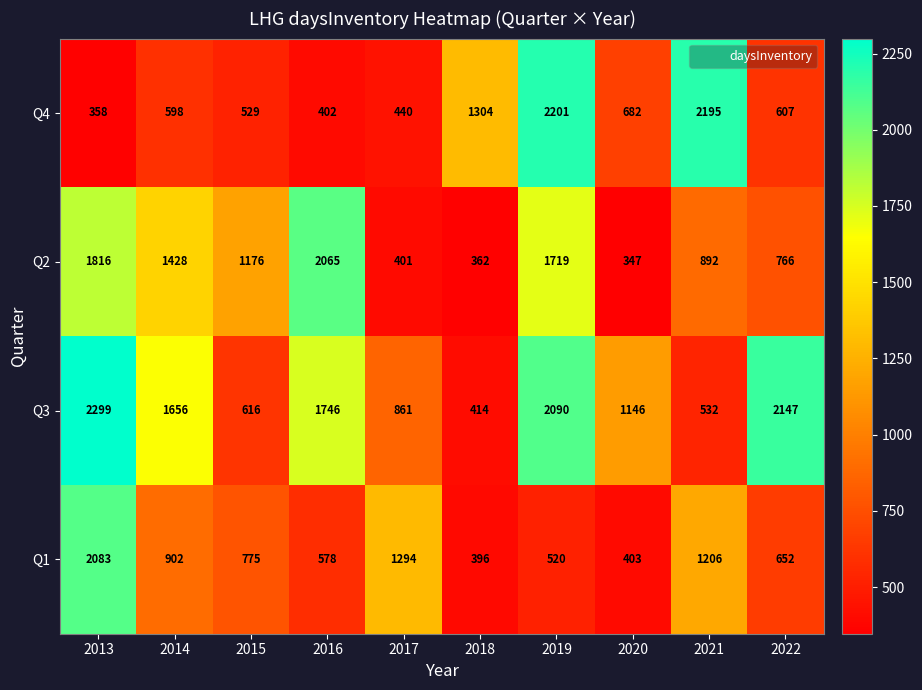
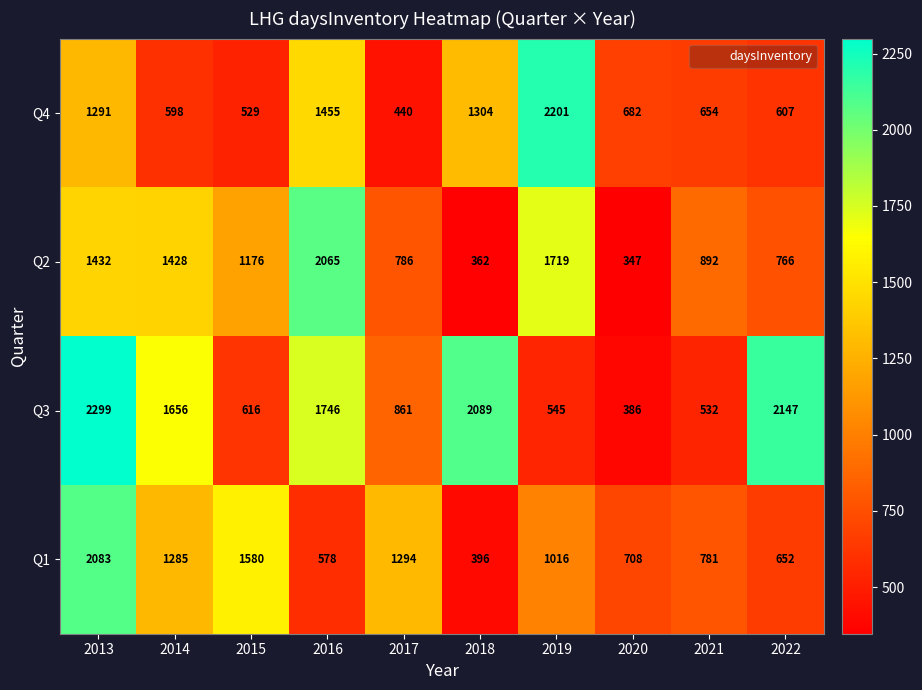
  {
    "Q4": {
-     "2013": 358,
+     "2013": 1291,
      "2014": 598,
      "2015": 529,
-     "2016": 402,
+     "2016": 1455,
      "2017": 440,
      "2018": 1304,
      "2019": 2201,
      "2020": 682,
-     "2021": 2195,
+     "2021": 654,
      "2022": 607
    },
    "Q2": {
-     "2013": 1816,
+     "2013": 1432,
      "2014": 1428,
      "2015": 1176,
      "2016": 2065,
-     "2017": 401,
+     "2017": 786,
      "2018": 362,
      "2019": 1719,
      "2020": 347,
      "2021": 892,
      "2022": 766
    },
    "Q3": {
      "2013": 2299,
      "2014": 1656,
      "2015": 616,
      "2016": 1746,
      "2017": 861,
-     "2018": 414,
-     "2019": 2090,
-     "2020": 1146,
+     "2018": 2089,
+     "2019": 545,
+     "2020": 386,
      "2021": 532,
      "2022": 2147
    },
    "Q1": {
      "2013": 2083,
-     "2014": 902,
-     "2015": 775,
+     "2014": 1285,
+     "2015": 1580,
      "2016": 578,
      "2017": 1294,
      "2018": 396,
-     "2019": 520,
-     "2020": 403,
-     "2021": 1206,
+     "2019": 1016,
+     "2020": 708,
+     "2021": 781,
      "2022": 652
    }
  }
